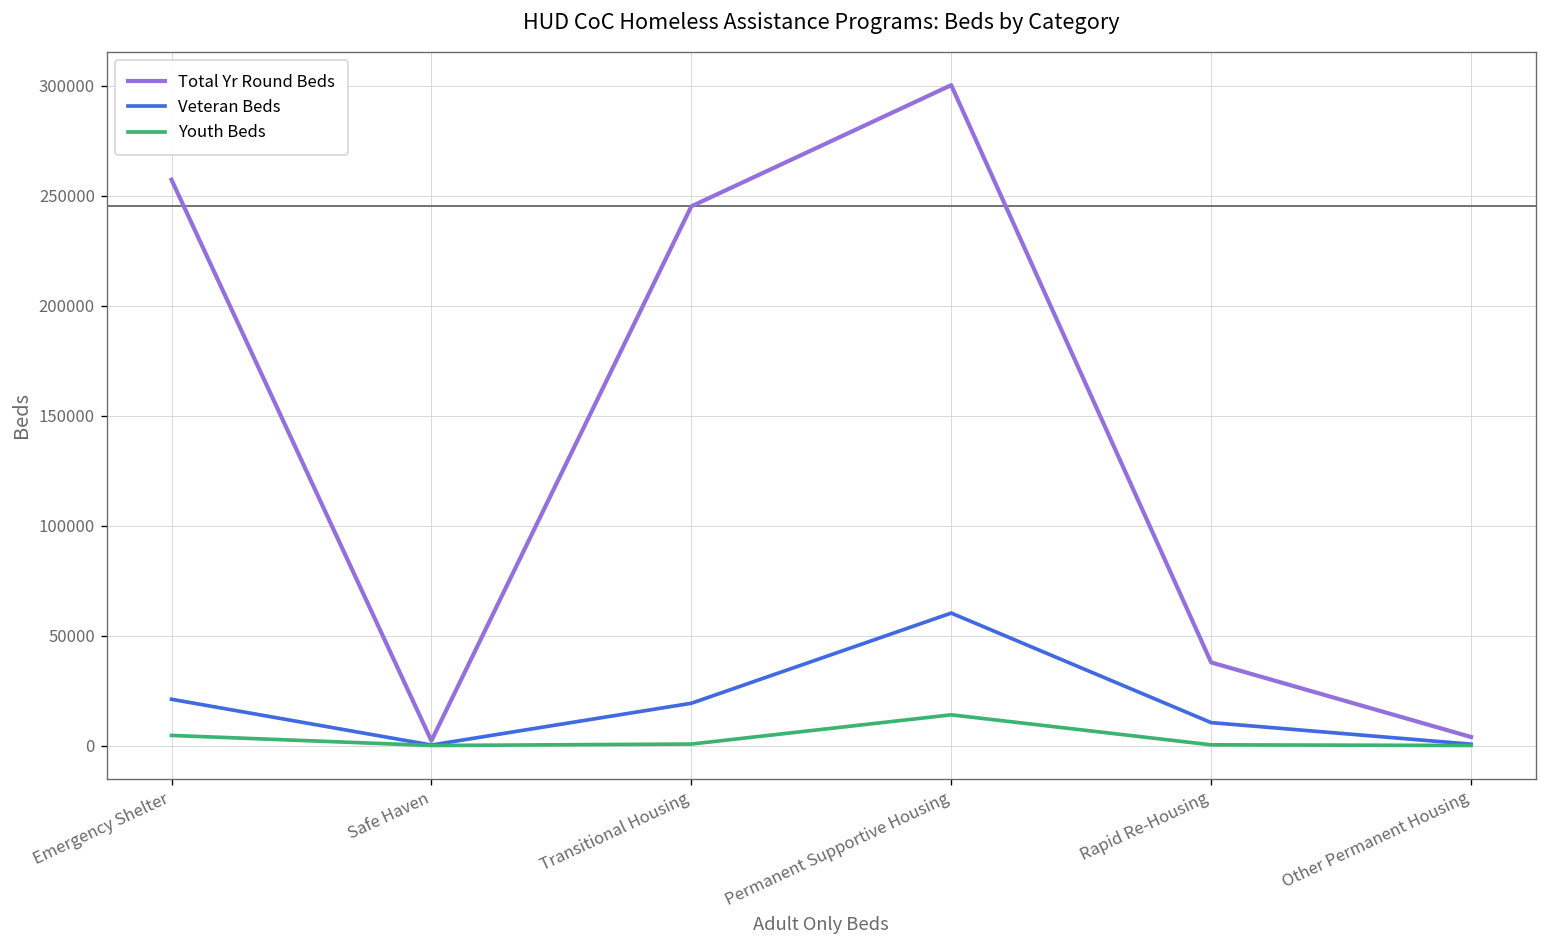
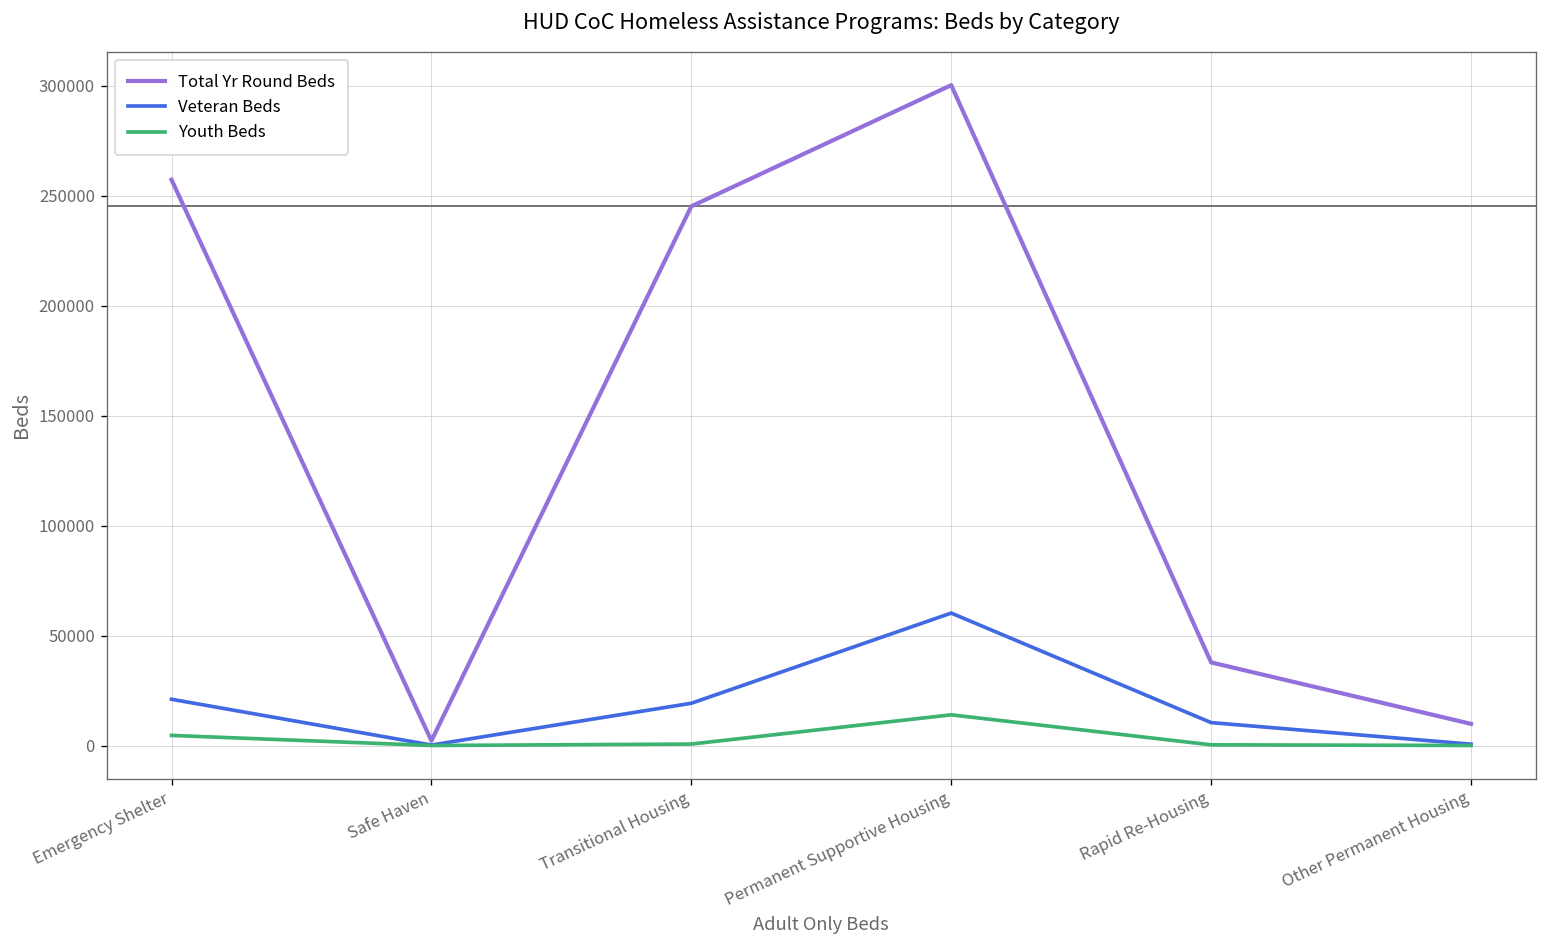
  {
    "Total Yr Round Beds": {
      "Emergency Shelter": 257000,
      "Safe Haven": 2000,
      "Transitional Housing": 245000,
      "Permanent Supportive Housing": 300000,
      "Rapid Re-Housing": 38000,
-     "Other Permanent Housing": 4000
+     "Other Permanent Housing": 10000
    },
    "Veteran Beds": {
      "Emergency Shelter": 21000,
      "Transitional Housing": 19000,
      "Permanent Supportive Housing": 60000,
      "Rapid Re-Housing": 10000
    },
    "Youth Beds": {
      "Emergency Shelter": 5000,
      "Transitional Housing": 1000,
      "Permanent Supportive Housing": 14000,
      "Rapid Re-Housing": 0
    }
  }
